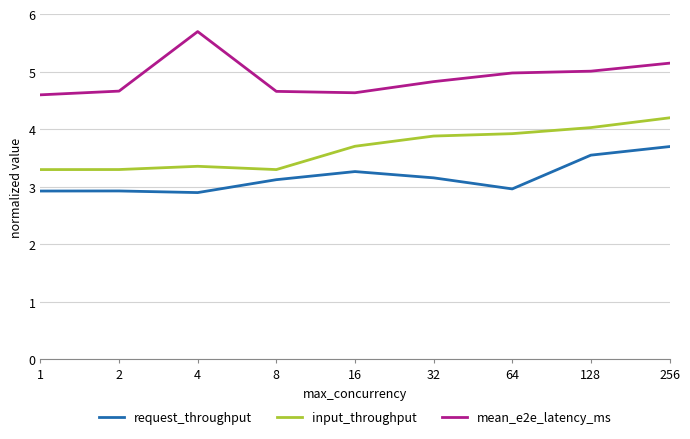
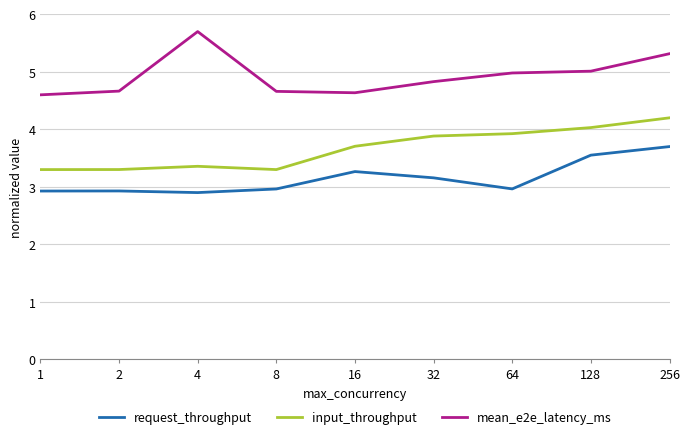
  {
    "request_throughput": {
      "1": 2.9,
      "2": 2.9,
      "4": 2.9,
-     "8": 3.1,
+     "8": 3.0,
      "16": 3.3,
      "32": 3.2,
      "64": 3.0,
      "128": 3.6,
      "256": 3.7
    },
    "input_throughput": {
      "1": 3.3,
      "2": 3.3,
      "4": 3.4,
      "8": 3.3,
      "16": 3.7,
      "32": 3.9,
      "64": 3.9,
      "128": 4.0,
      "256": 4.2
    },
    "mean_e2e_latency_ms": {
      "1": 4.6,
      "2": 4.7,
      "4": 5.7,
      "8": 4.7,
      "16": 4.6,
      "32": 4.8,
      "64": 5.0,
      "128": 5.0,
-     "256": 5.2
+     "256": 5.3
    }
  }
